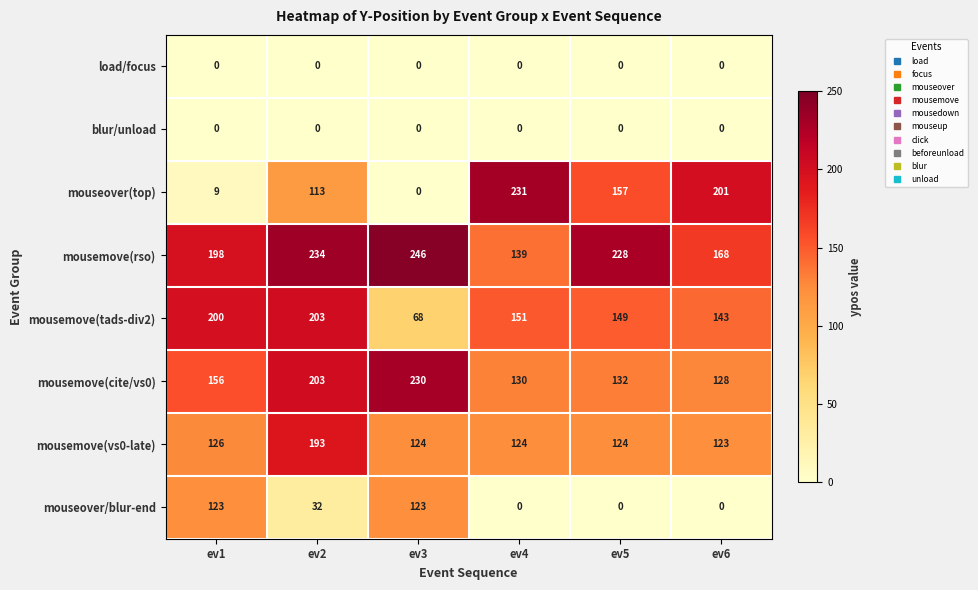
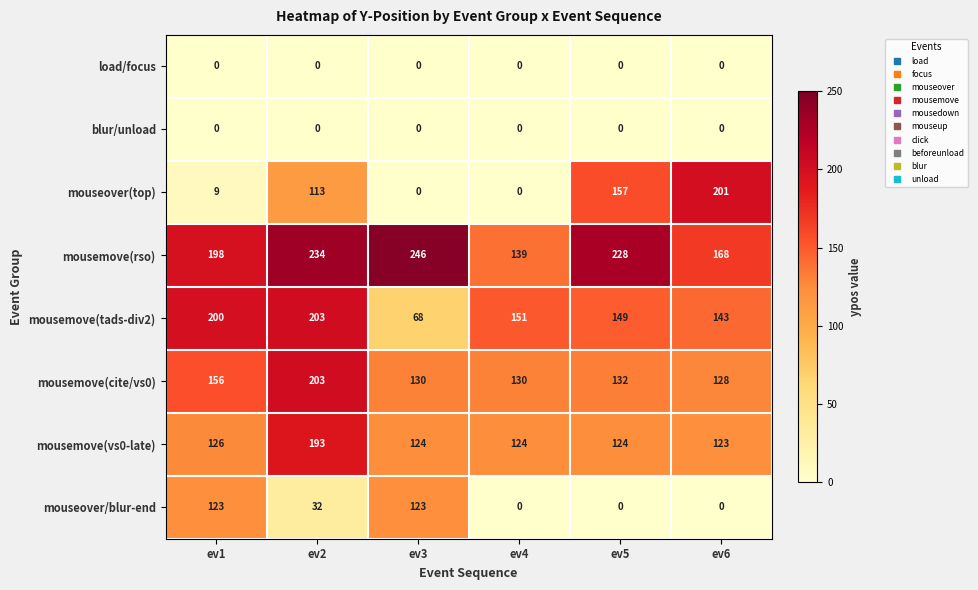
  {
    "load/focus": {
      "ev1": 0,
      "ev2": 0,
      "ev3": 0,
      "ev4": 0,
      "ev5": 0,
      "ev6": 0
    },
    "blur/unload": {
      "ev1": 0,
      "ev2": 0,
      "ev3": 0,
      "ev4": 0,
      "ev5": 0,
      "ev6": 0
    },
    "mouseover(top)": {
      "ev1": 9,
      "ev2": 113,
      "ev3": 0,
-     "ev4": 231,
+     "ev4": 0,
      "ev5": 157,
      "ev6": 201
    },
    "mousemove(rso)": {
      "ev1": 198,
      "ev2": 234,
      "ev3": 246,
      "ev4": 139,
      "ev5": 228,
      "ev6": 168
    },
    "mousemove(tads-div2)": {
      "ev1": 200,
      "ev2": 203,
      "ev3": 68,
      "ev4": 151,
      "ev5": 149,
      "ev6": 143
    },
    "mousemove(cite/vs0)": {
      "ev1": 156,
      "ev2": 203,
-     "ev3": 230,
+     "ev3": 130,
      "ev4": 130,
      "ev5": 132,
      "ev6": 128
    },
    "mousemove(vs0-late)": {
      "ev1": 126,
      "ev2": 193,
      "ev3": 124,
      "ev4": 124,
      "ev5": 124,
      "ev6": 123
    },
    "mouseover/blur-end": {
      "ev1": 123,
      "ev2": 32,
      "ev3": 123,
      "ev4": 0,
      "ev5": 0,
      "ev6": 0
    }
  }
